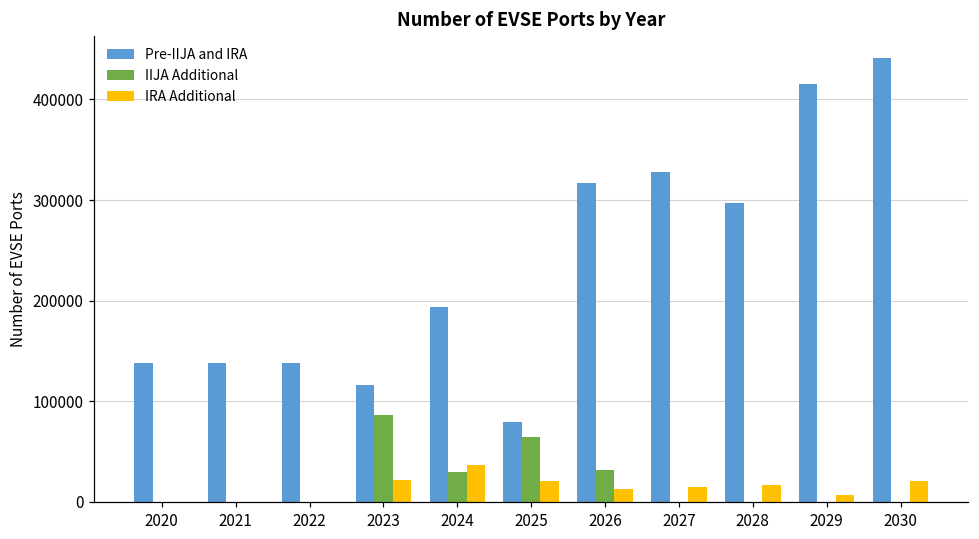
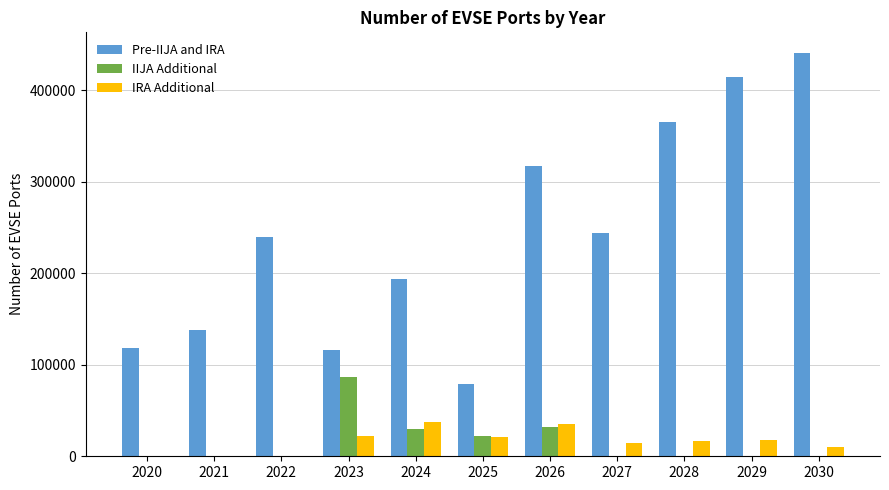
  {
    "Pre-IIJA and IRA": {
-     "2020": 140000,
+     "2020": 120000,
      "2021": 140000,
-     "2022": 140000,
+     "2022": 240000,
      "2023": 120000,
      "2024": 190000,
      "2025": 80000,
      "2026": 320000,
-     "2027": 330000,
-     "2028": 300000,
+     "2027": 240000,
+     "2028": 370000,
      "2029": 420000,
      "2030": 440000
    },
    "IIJA Additional": {
      "2020": 0,
      "2021": 0,
      "2022": 0,
      "2023": 90000,
      "2024": 30000,
-     "2025": 60000,
+     "2025": 20000,
      "2026": 30000,
      "2027": 0,
      "2028": 0,
      "2029": 0,
      "2030": 0
    },
    "IRA Additional": {
      "2020": 0,
      "2021": 0,
      "2022": 0,
      "2023": 20000,
      "2024": 40000,
      "2025": 20000,
-     "2026": 10000,
+     "2026": 40000,
      "2027": 10000,
      "2028": 20000,
-     "2029": 10000,
-     "2030": 20000
+     "2029": 20000,
+     "2030": 10000
    }
  }
